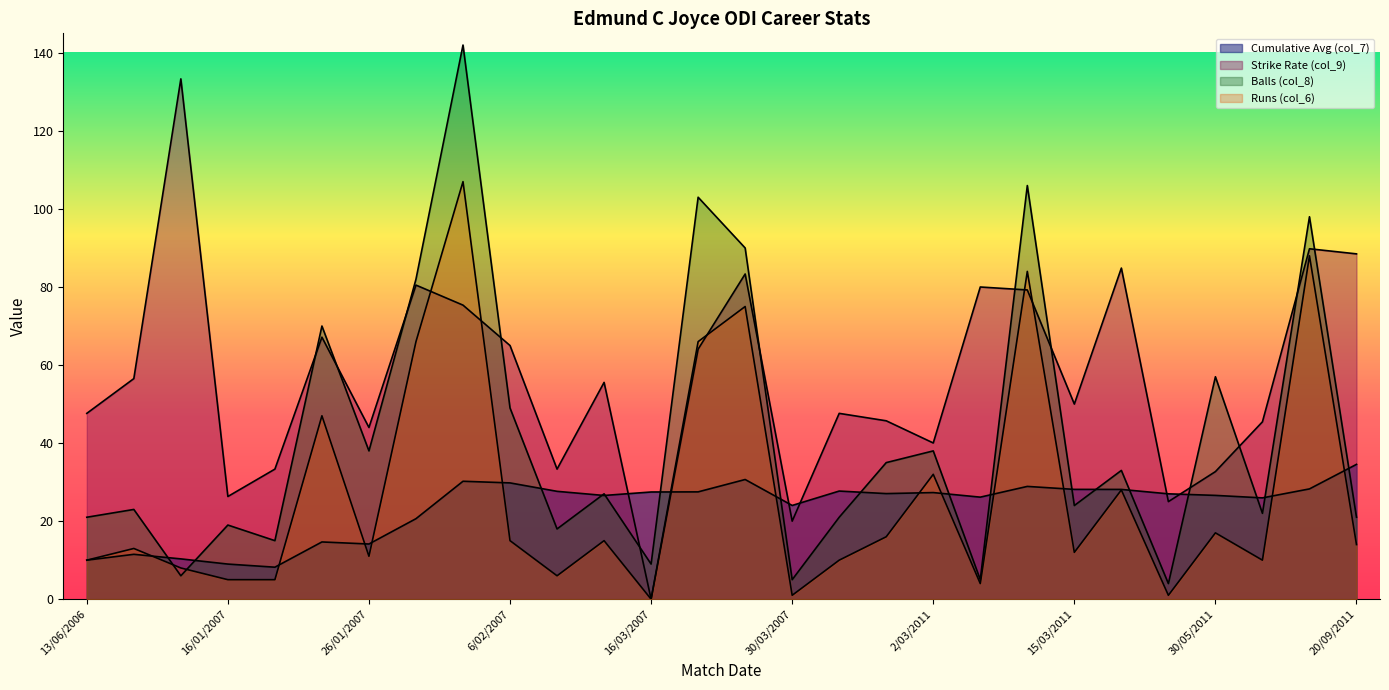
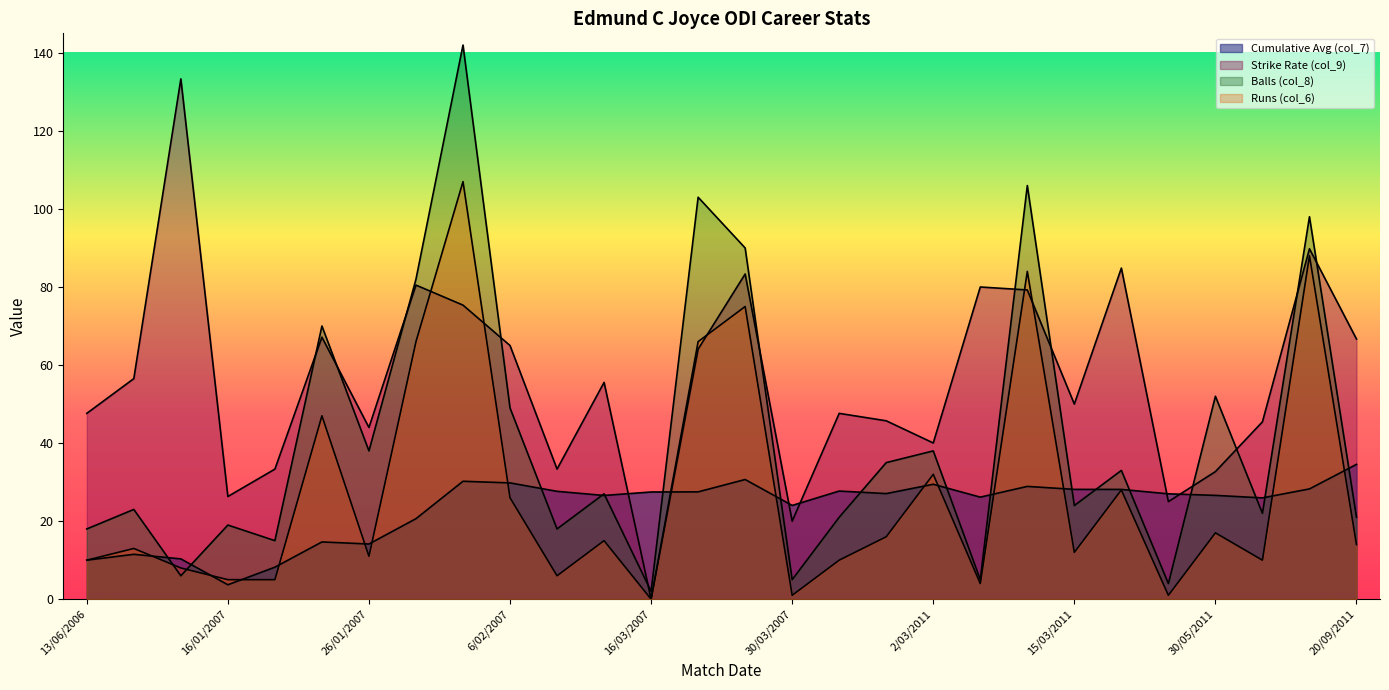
  {
    "Cumulative Avg (col_7)": {
-     "16/01/2007": 9,
+     "16/01/2007": 4,
      "26/01/2007": 14,
      "6/02/2007": 30,
      "16/03/2007": 27,
      "30/03/2007": 24,
-     "2/03/2011": 27,
+     "2/03/2011": 29,
      "15/03/2011": 28,
      "30/05/2011": 27,
      "20/09/2011": 35
    },
    "Strike Rate (col_9)": {
      "13/06/2006": 48,
      "16/01/2007": 26,
      "26/01/2007": 44,
      "6/02/2007": 65,
      "30/03/2007": 20,
      "2/03/2011": 40,
      "15/03/2011": 50,
      "30/05/2011": 33,
-     "20/09/2011": 88
+     "20/09/2011": 67
    },
    "Balls (col_8)": {
-     "13/06/2006": 21,
+     "13/06/2006": 18,
      "16/01/2007": 19,
      "26/01/2007": 38,
      "6/02/2007": 49,
-     "16/03/2007": 9,
+     "16/03/2007": 2,
      "30/03/2007": 5,
      "2/03/2011": 38,
      "15/03/2011": 24,
-     "30/05/2011": 57,
+     "30/05/2011": 52,
      "20/09/2011": 21
    },
    "Runs (col_6)": {
      "16/01/2007": 5,
      "26/01/2007": 11,
-     "6/02/2007": 15,
+     "6/02/2007": 26,
      "30/03/2007": 1,
      "2/03/2011": 32,
      "15/03/2011": 12,
      "30/05/2011": 17,
      "20/09/2011": 14
    }
  }
